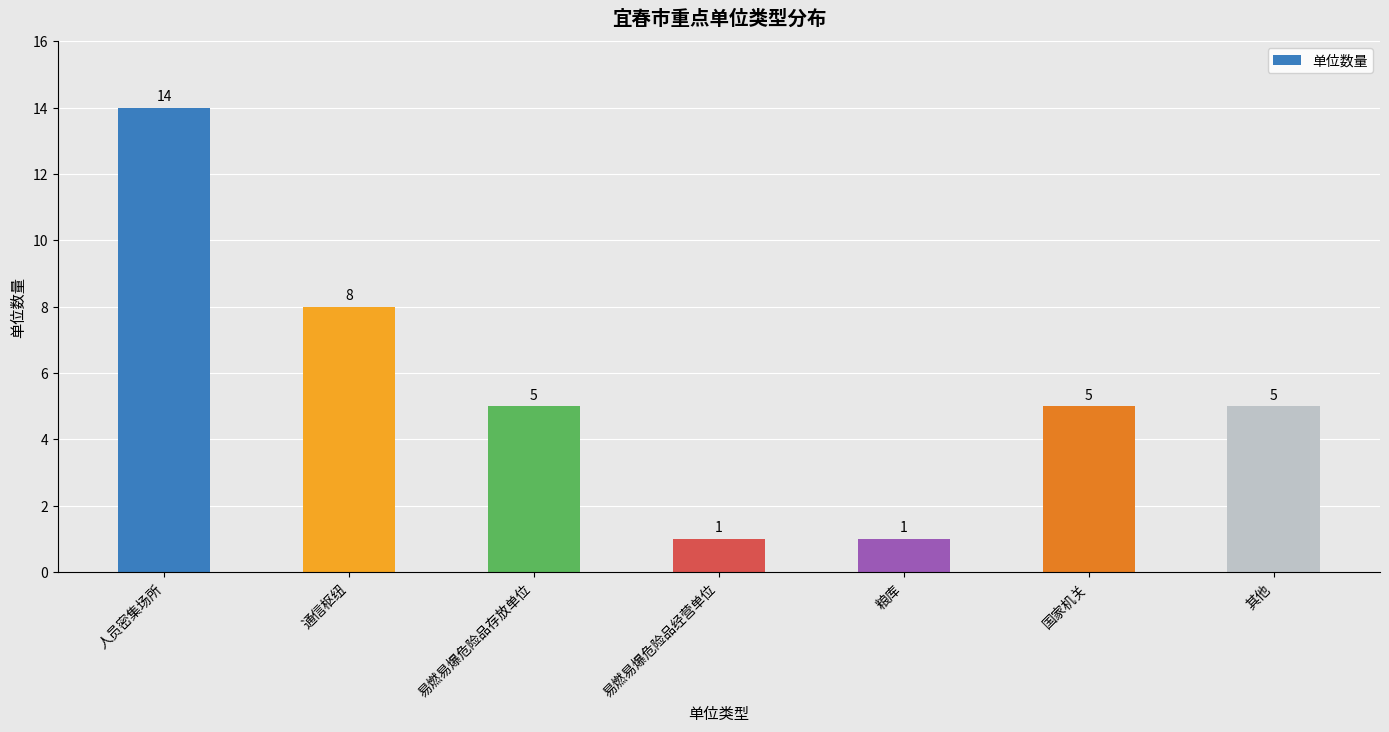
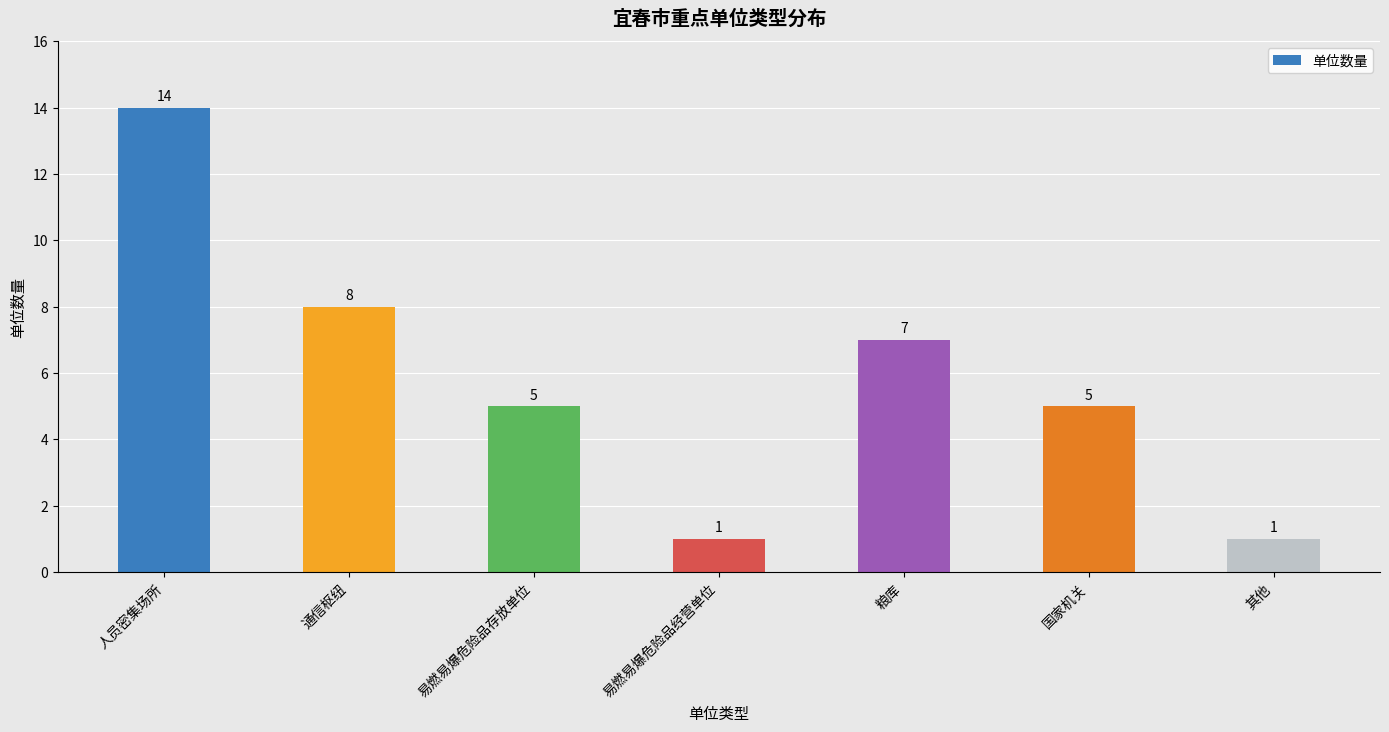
  {
    "人员密集场所": 14,
    "通信枢纽": 8,
    "易燃易爆危险品存放单位": 5,
    "易燃易爆危险品经营单位": 1,
-   "粮库": 1,
+   "粮库": 7,
    "国家机关": 5,
-   "其他": 5
+   "其他": 1
  }
